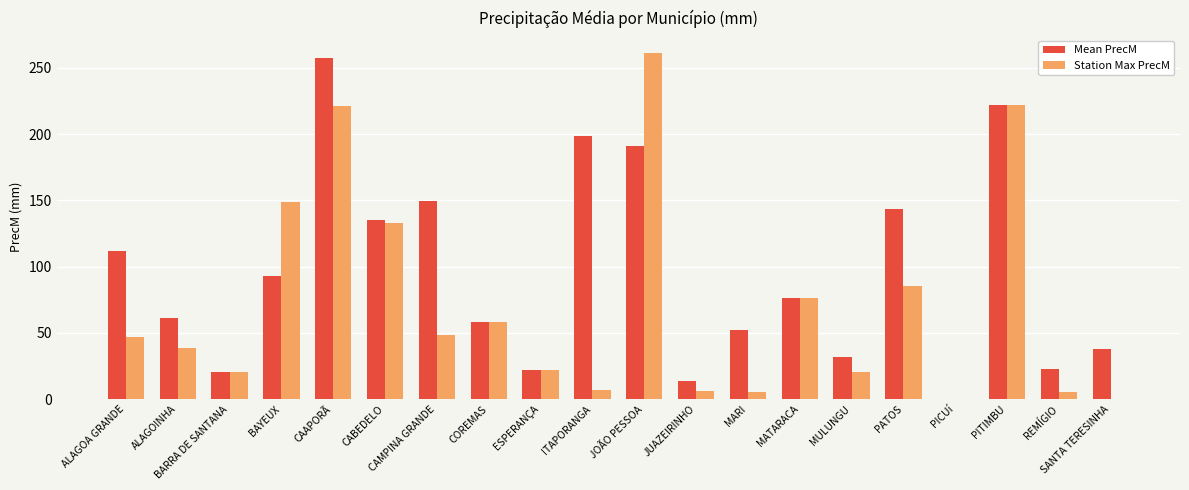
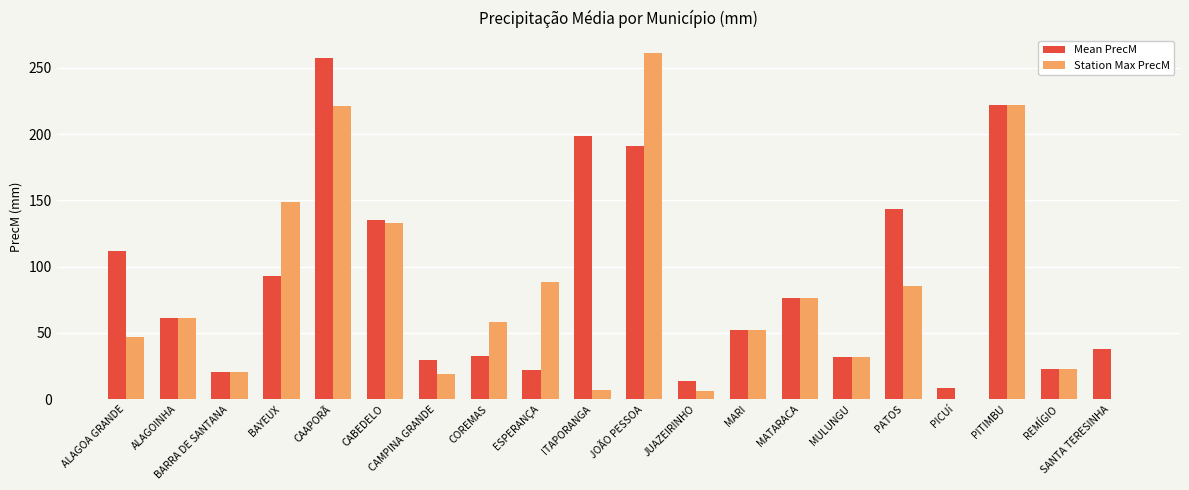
  {
    "Mean PrecM": {
      "ALAGOA GRANDE": 112,
      "ALAGOINHA": 61,
      "BARRA DE SANTANA": 21,
      "BAYEUX": 93,
      "CAAPORÃ": 257,
      "CABEDELO": 135,
-     "CAMPINA GRANDE": 149,
-     "COREMAS": 58,
+     "CAMPINA GRANDE": 30,
+     "COREMAS": 33,
      "ESPERANÇA": 22,
      "ITAPORANGA": 199,
      "JOÃO PESSOA": 191,
      "JUAZEIRINHO": 13,
      "MARI": 52,
      "MATARACA": 76,
      "MULUNGU": 32,
      "PATOS": 144,
-     "PICUí": 0,
+     "PICUí": 8,
      "PITIMBU": 222,
      "REMÍGIO": 22,
      "SANTA TERESINHA": 38
    },
    "Station Max PrecM": {
      "ALAGOA GRANDE": 47,
-     "ALAGOINHA": 39,
+     "ALAGOINHA": 61,
      "BARRA DE SANTANA": 21,
      "BAYEUX": 149,
      "CAAPORÃ": 221,
      "CABEDELO": 133,
-     "CAMPINA GRANDE": 48,
+     "CAMPINA GRANDE": 19,
      "COREMAS": 58,
-     "ESPERANÇA": 22,
+     "ESPERANÇA": 89,
      "ITAPORANGA": 7,
      "JOÃO PESSOA": 261,
      "JUAZEIRINHO": 6,
-     "MARI": 5,
+     "MARI": 52,
      "MATARACA": 76,
-     "MULUNGU": 20,
+     "MULUNGU": 32,
      "PATOS": 85,
      "PICUí": 0,
      "PITIMBU": 222,
-     "REMÍGIO": 5,
+     "REMÍGIO": 22,
      "SANTA TERESINHA": 0
    }
  }
